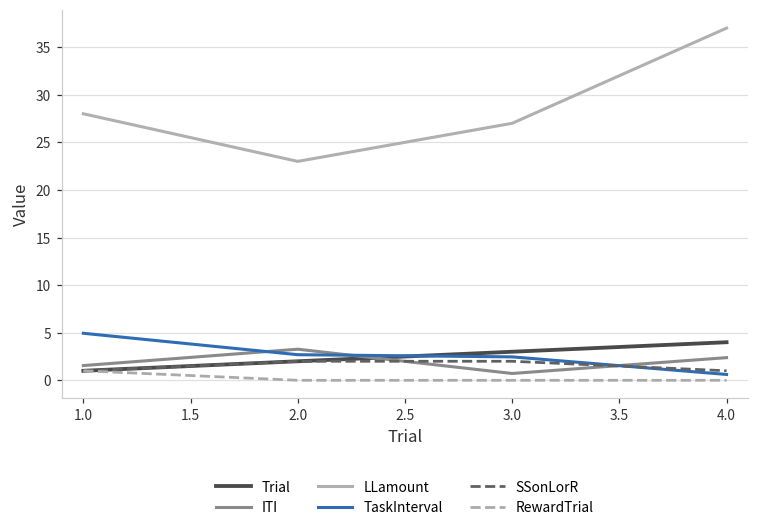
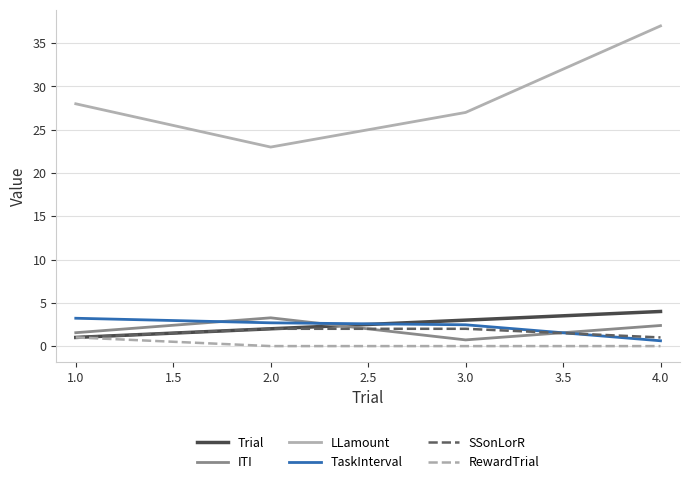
  {
    "TaskInterval": {
-     "1.0": 5,
+     "1.0": 3,
      "2.0": 3,
      "3.0": 2,
      "4.0": 1
    }
  }
